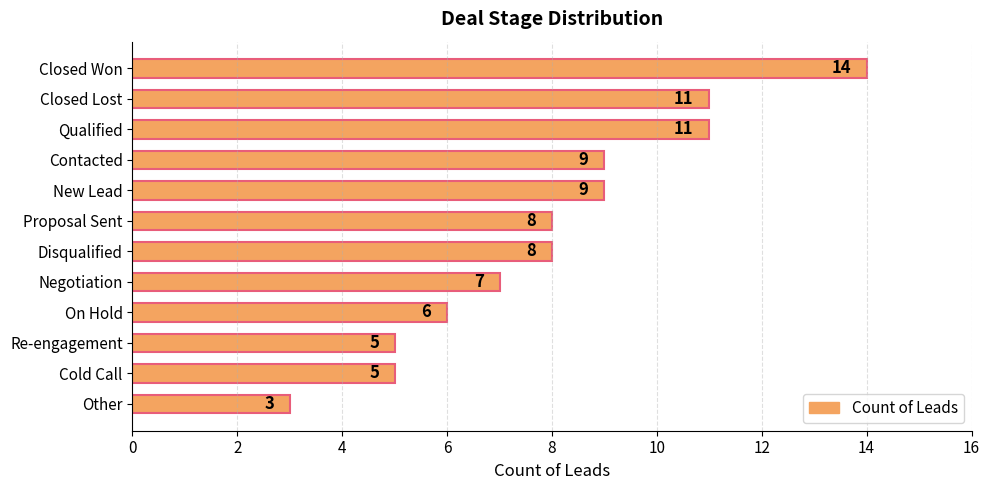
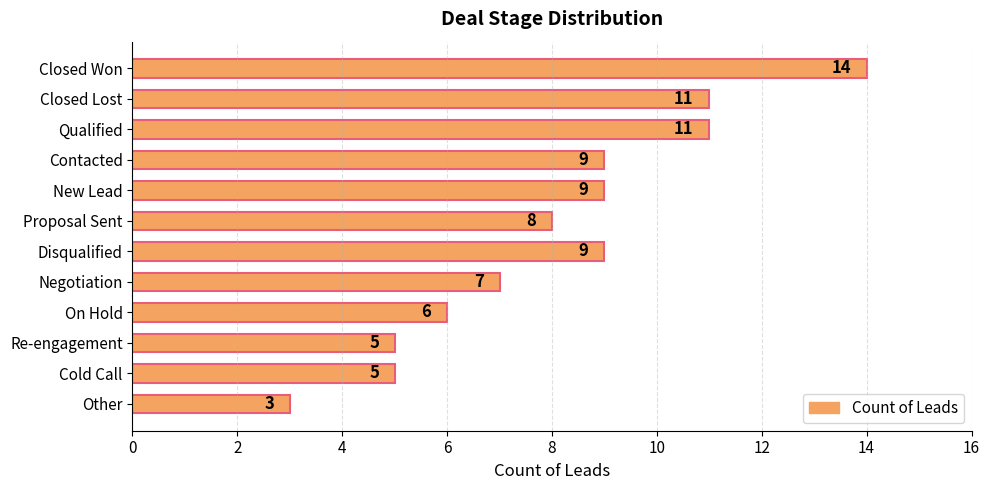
  {
    "Closed Won": 14,
    "Closed Lost": 11,
    "Qualified": 11,
    "Contacted": 9,
    "New Lead": 9,
    "Proposal Sent": 8,
-   "Disqualified": 8,
+   "Disqualified": 9,
    "Negotiation": 7,
    "On Hold": 6,
    "Re-engagement": 5,
    "Cold Call": 5,
    "Other": 3
  }
